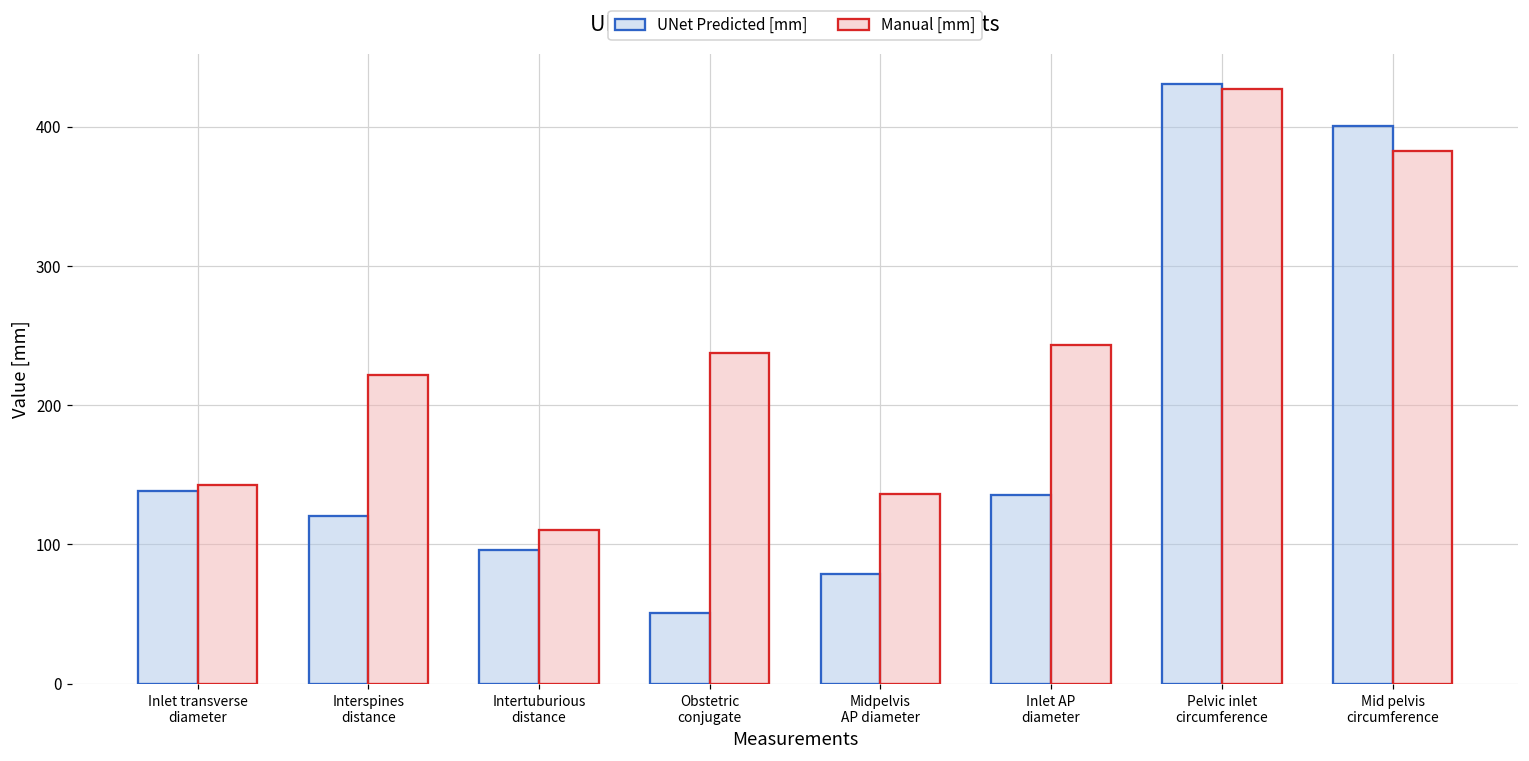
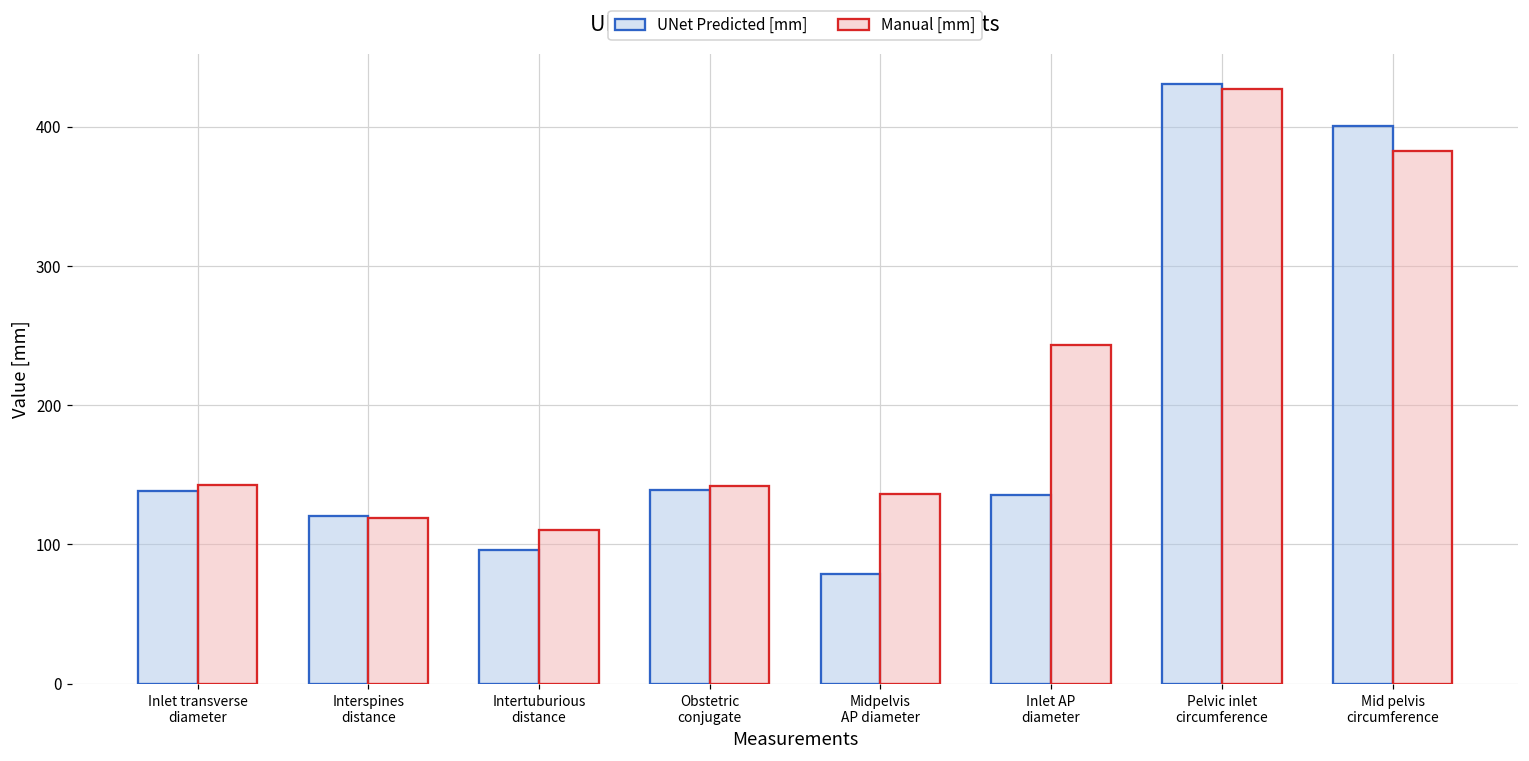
  {
    "UNet Predicted [mm]": {
      "Inlet transverse diameter": 138,
      "Interspines distance": 120,
      "Intertuburious distance": 96,
-     "Obstetric conjugate": 51,
+     "Obstetric conjugate": 139,
      "Midpelvis AP diameter": 79,
      "Inlet AP diameter": 136,
      "Pelvic inlet circumference": 431,
      "Mid pelvis circumference": 401
    },
    "Manual [mm]": {
      "Inlet transverse diameter": 142,
-     "Interspines distance": 222,
+     "Interspines distance": 119,
      "Intertuburious distance": 110,
-     "Obstetric conjugate": 238,
+     "Obstetric conjugate": 142,
      "Midpelvis AP diameter": 137,
      "Inlet AP diameter": 243,
      "Pelvic inlet circumference": 427,
      "Mid pelvis circumference": 382
    }
  }
